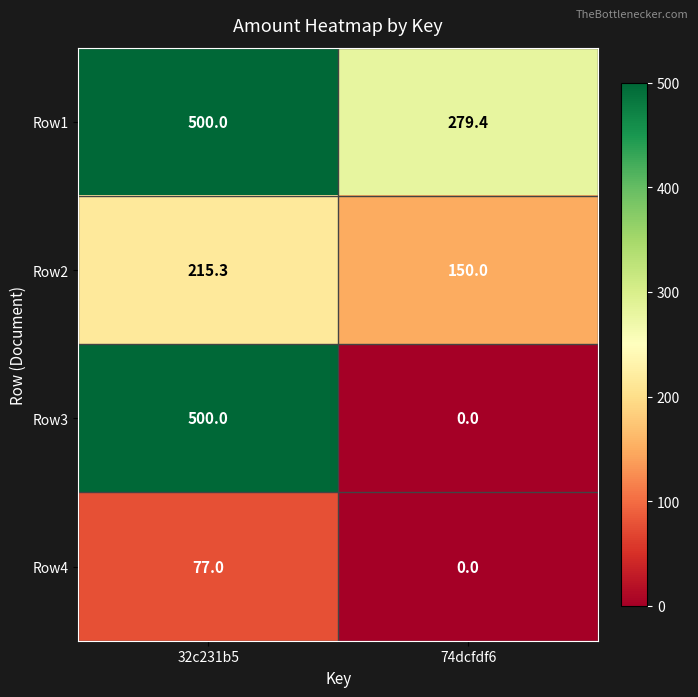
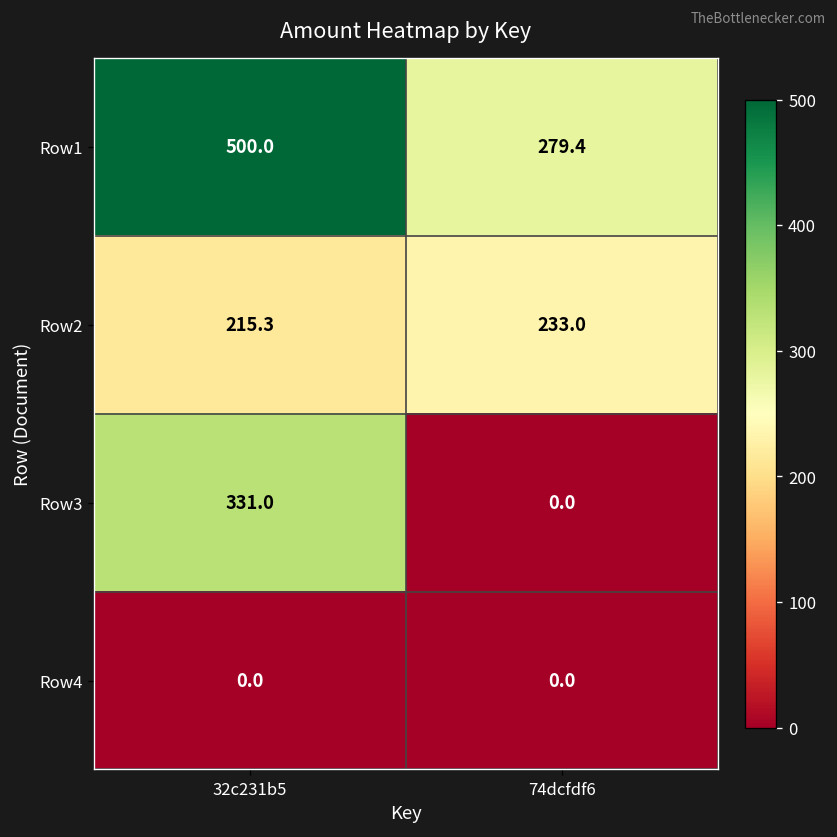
  {
    "Row1": {
      "32c231b5": 500.0,
      "74dcfdf6": 279.4
    },
    "Row2": {
      "32c231b5": 215.3,
-     "74dcfdf6": 150.0
+     "74dcfdf6": 233.0
    },
    "Row3": {
-     "32c231b5": 500.0,
+     "32c231b5": 331.0,
      "74dcfdf6": 0.0
    },
    "Row4": {
-     "32c231b5": 77.0,
+     "32c231b5": 0.0,
      "74dcfdf6": 0.0
    }
  }
